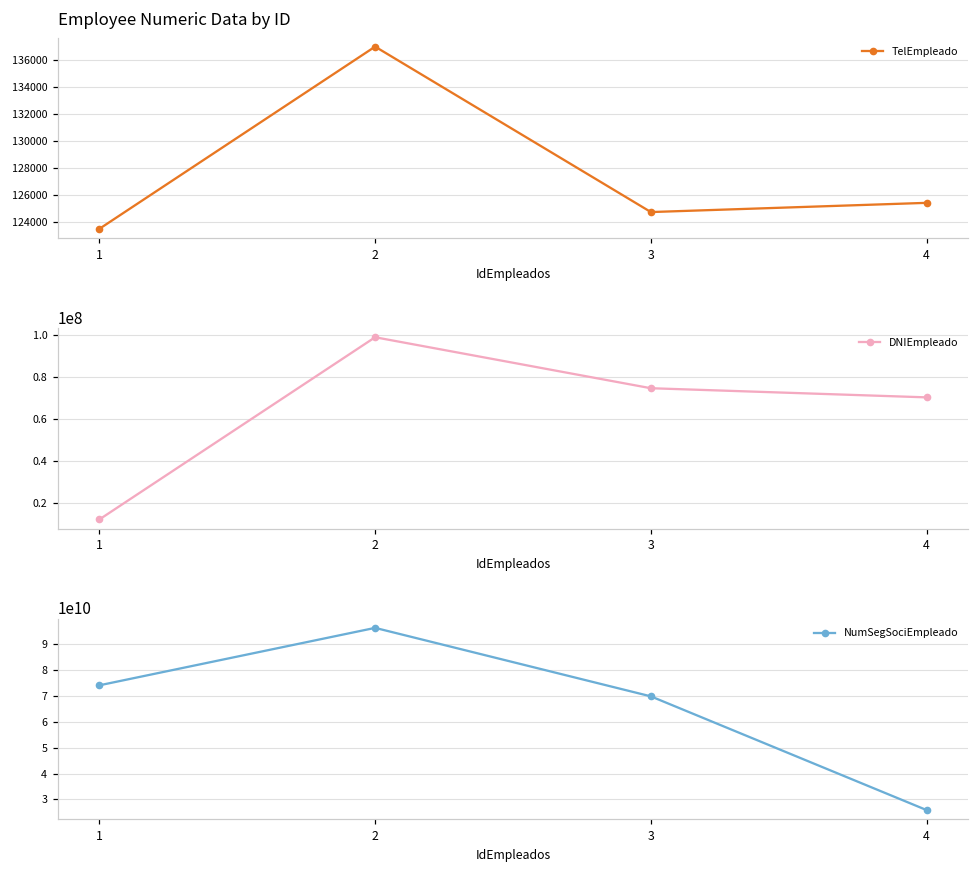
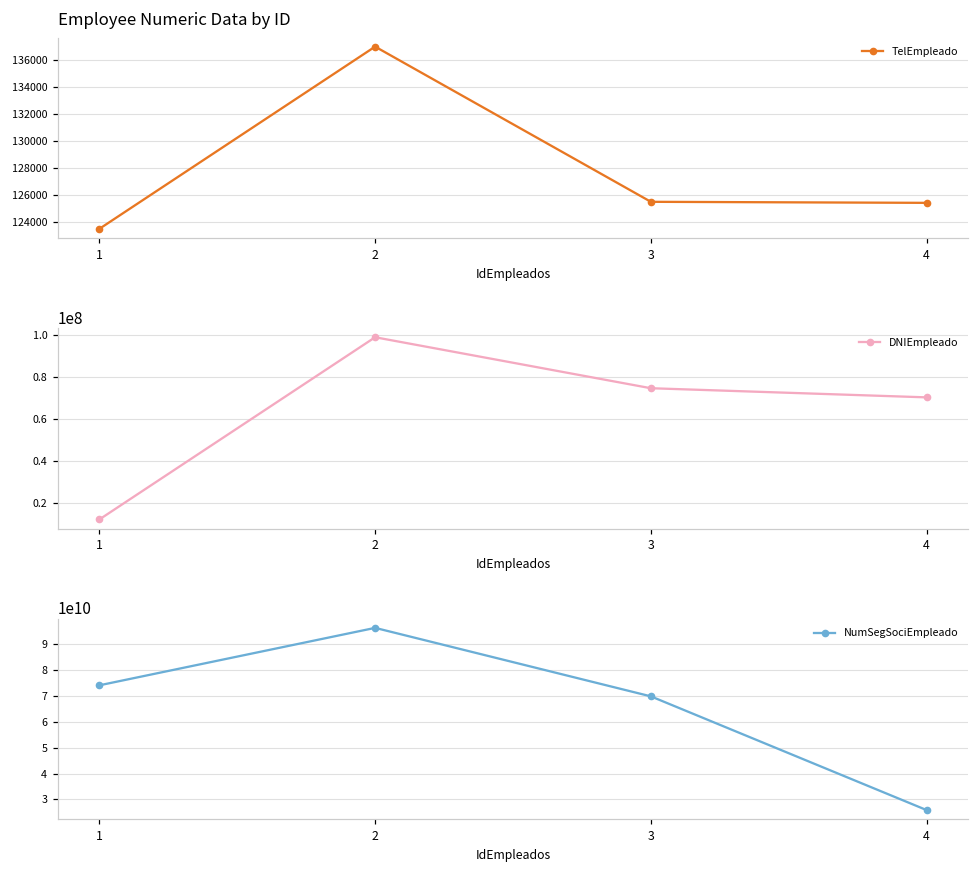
  {
    "Employee Numeric Data by ID": {
      "1": 123500,
      "2": 137000,
-     "3": 124700,
+     "3": 125500,
      "4": 125400
    }
  }
